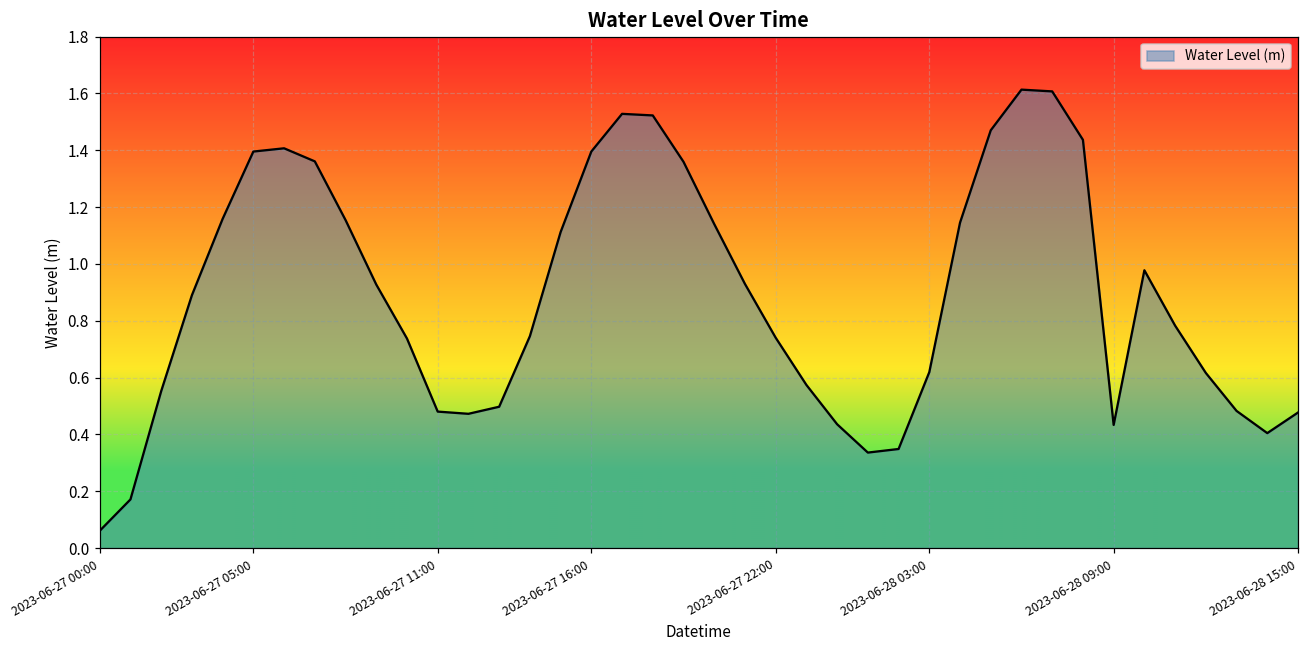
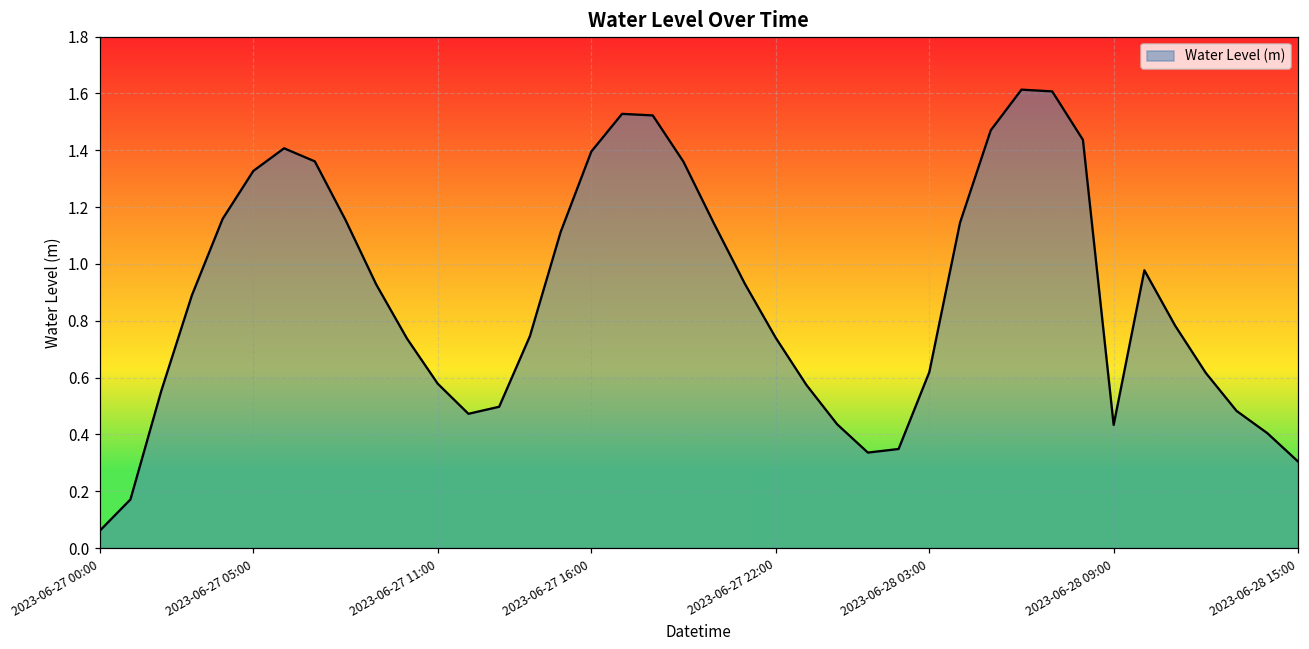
  {
    "2023-06-27 00:00": 0.06,
-   "2023-06-27 05:00": 1.40,
-   "2023-06-27 11:00": 0.48,
+   "2023-06-27 05:00": 1.33,
+   "2023-06-27 11:00": 0.58,
    "2023-06-27 16:00": 1.40,
    "2023-06-27 22:00": 0.74,
    "2023-06-28 03:00": 0.62,
    "2023-06-28 09:00": 0.43,
-   "2023-06-28 15:00": 0.48
+   "2023-06-28 15:00": 0.30
  }
